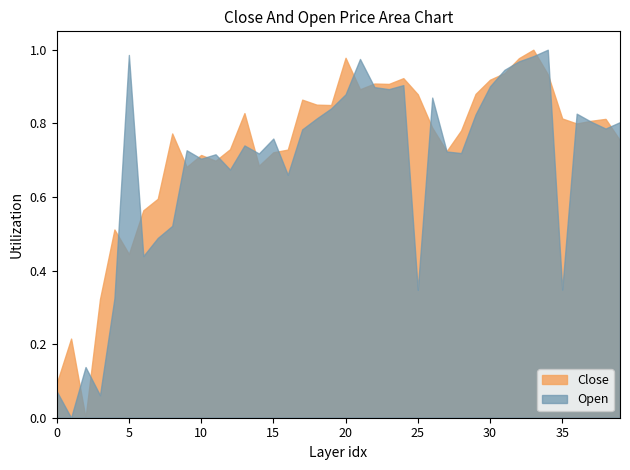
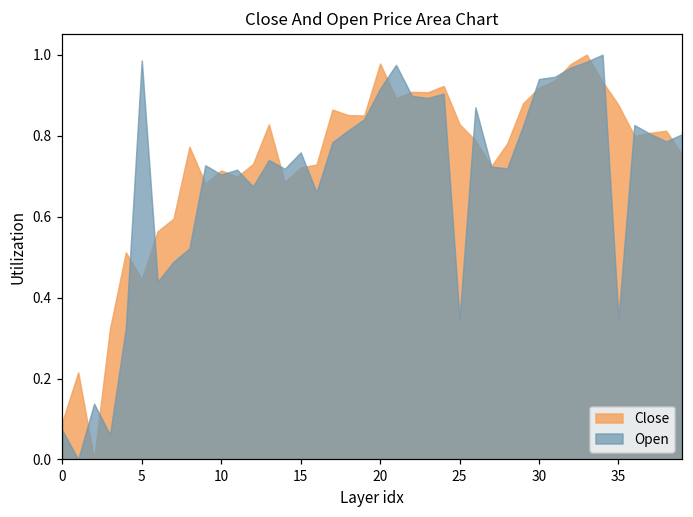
  {
    "Close": {
      "0": 0.09,
      "5": 0.44,
      "10": 0.71,
      "15": 0.72,
      "20": 0.98,
-     "25": 0.88,
+     "25": 0.83,
      "30": 0.92,
-     "35": 0.81
+     "35": 0.88
    },
    "Open": {
      "0": 0.07,
      "5": 0.99,
      "10": 0.70,
      "15": 0.76,
-     "20": 0.88,
+     "20": 0.92,
      "25": 0.35,
-     "30": 0.90,
+     "30": 0.94,
      "35": 0.35
    }
  }
